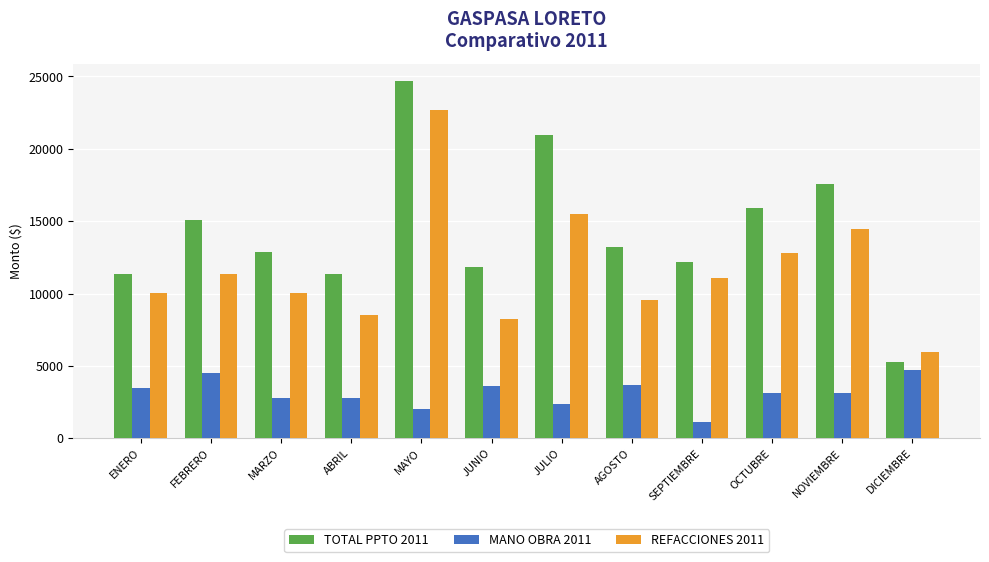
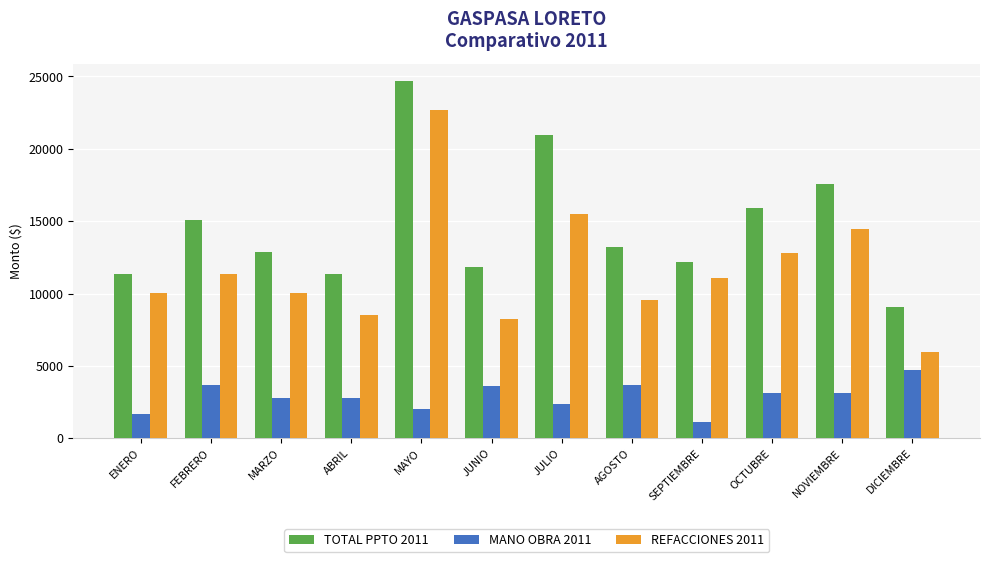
  {
    "TOTAL PPTO 2011": {
      "ENERO": 11400,
      "FEBRERO": 15000,
      "MARZO": 12800,
      "ABRIL": 11300,
      "MAYO": 24700,
      "JUNIO": 11900,
      "JULIO": 21000,
      "AGOSTO": 13200,
      "SEPTIEMBRE": 12200,
      "OCTUBRE": 15900,
      "NOVIEMBRE": 17600,
-     "DICIEMBRE": 5300
+     "DICIEMBRE": 9000
    },
    "MANO OBRA 2011": {
-     "ENERO": 3500,
-     "FEBRERO": 4500,
+     "ENERO": 1700,
+     "FEBRERO": 3700,
      "MARZO": 2800,
      "ABRIL": 2800,
      "MAYO": 2000,
      "JUNIO": 3600,
      "JULIO": 2400,
      "AGOSTO": 3700,
      "SEPTIEMBRE": 1100,
      "OCTUBRE": 3100,
      "NOVIEMBRE": 3100,
      "DICIEMBRE": 4700
    },
    "REFACCIONES 2011": {
      "ENERO": 10000,
      "FEBRERO": 11300,
      "MARZO": 10000,
      "ABRIL": 8500,
      "MAYO": 22700,
      "JUNIO": 8300,
      "JULIO": 15500,
      "AGOSTO": 9500,
      "SEPTIEMBRE": 11100,
      "OCTUBRE": 12800,
      "NOVIEMBRE": 14500,
      "DICIEMBRE": 5900
    }
  }
